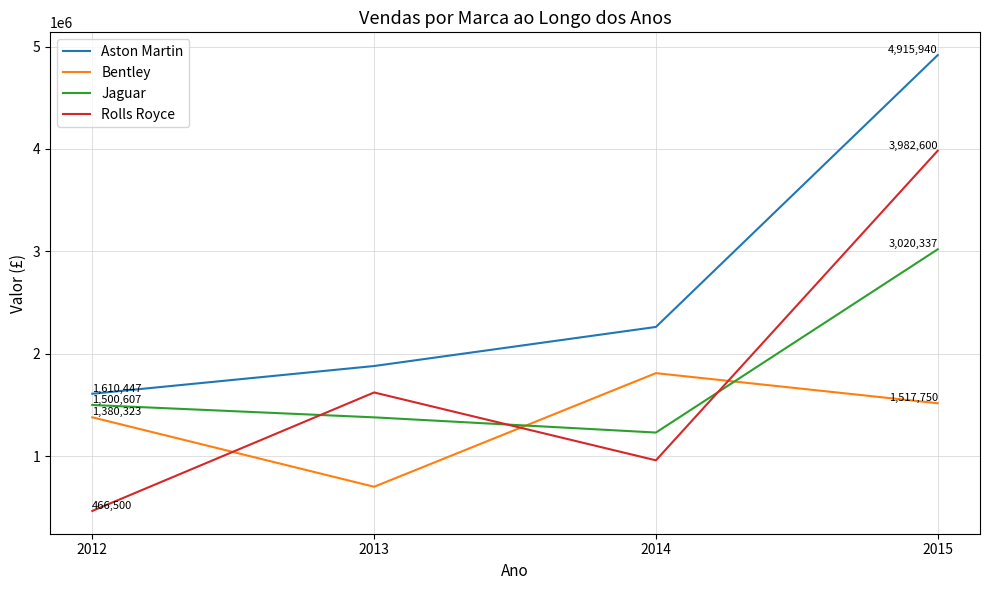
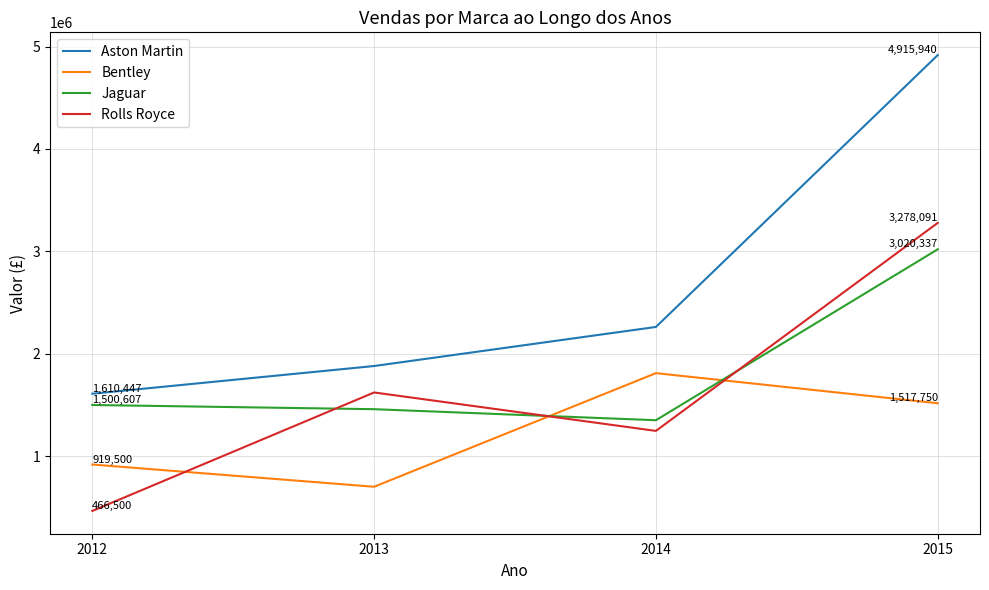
  {
    "Aston Martin": {
      "2012": "1,610,447",
      "2015": "4,915,940"
    },
    "Bentley": {
-     "2012": "1,380,323",
+     "2012": "919,500",
      "2015": "1,517,750"
    },
    "Jaguar": {
-     "2013": "1380000",
-     "2014": "1230000"
+     "2013": "1460000",
+     "2014": "1350000"
    },
    "Rolls Royce": {
      "2012": "466,500",
-     "2014": "960000",
-     "2015": "3,982,600"
+     "2014": "1250000",
+     "2015": "3,278,091"
    }
  }
